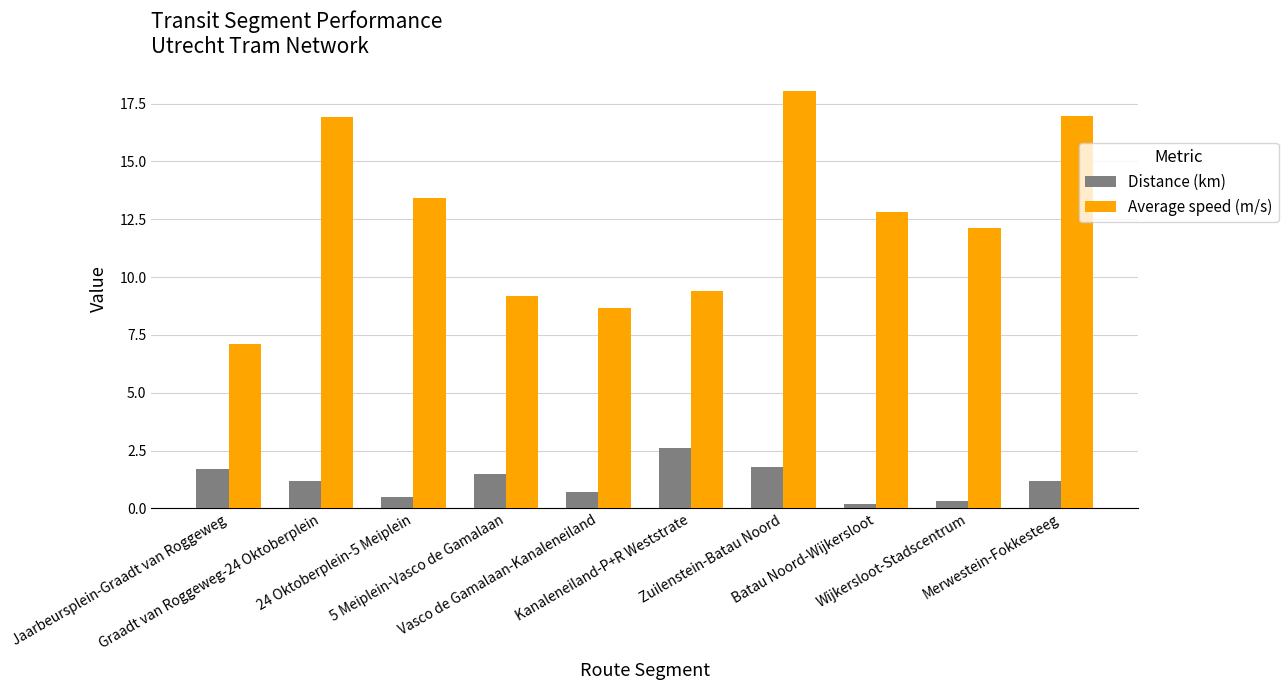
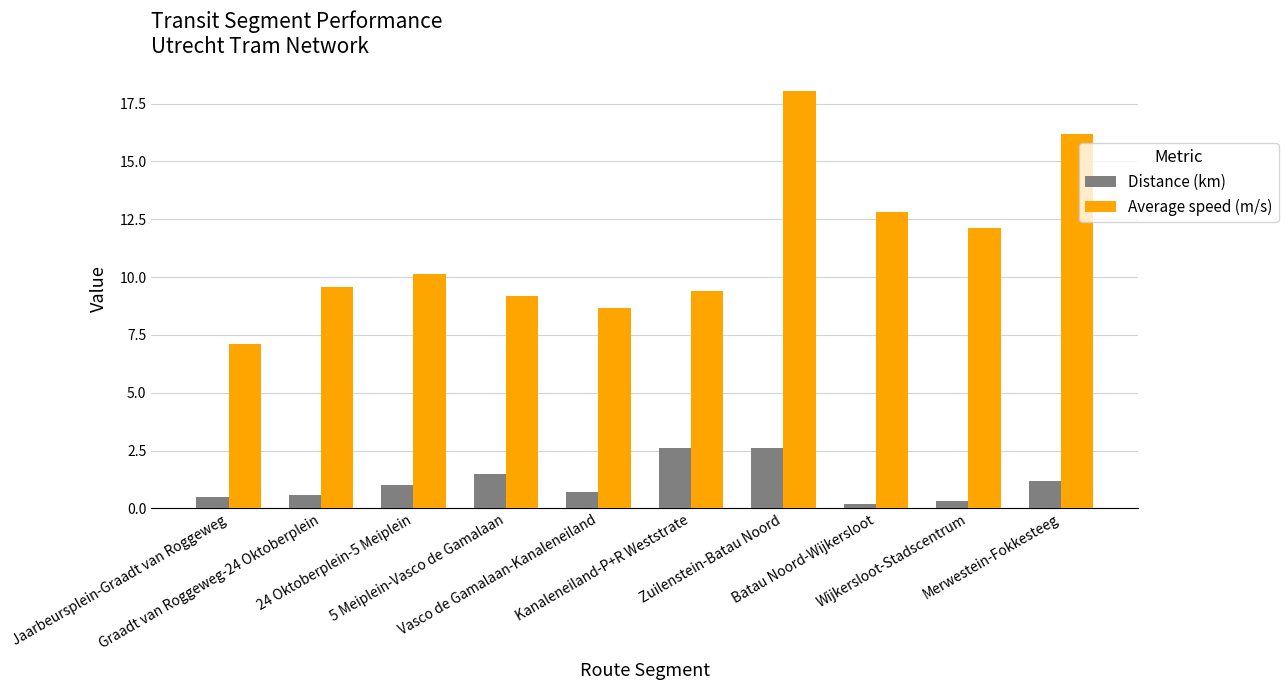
  {
    "Distance (km)": {
-     "Jaarbeursplein-Graadt van Roggeweg": 1.7,
-     "Graadt van Roggeweg-24 Oktoberplein": 1.2,
-     "24 Oktoberplein-5 Meiplein": 0.5,
+     "Jaarbeursplein-Graadt van Roggeweg": 0.5,
+     "Graadt van Roggeweg-24 Oktoberplein": 0.6,
+     "24 Oktoberplein-5 Meiplein": 1.0,
      "5 Meiplein-Vasco de Gamalaan": 1.5,
      "Vasco de Gamalaan-Kanaleneiland": 0.7,
      "Kanaleneiland-P+R Weststrate": 2.6,
-     "Zuilenstein-Batau Noord": 1.8,
+     "Zuilenstein-Batau Noord": 2.6,
      "Batau Noord-Wijkersloot": 0.2,
      "Wijkersloot-Stadscentrum": 0.3,
      "Merwestein-Fokkesteeg": 1.2
    },
    "Average speed (m/s)": {
      "Jaarbeursplein-Graadt van Roggeweg": 7.1,
-     "Graadt van Roggeweg-24 Oktoberplein": 16.9,
-     "24 Oktoberplein-5 Meiplein": 13.4,
+     "Graadt van Roggeweg-24 Oktoberplein": 9.6,
+     "24 Oktoberplein-5 Meiplein": 10.1,
      "5 Meiplein-Vasco de Gamalaan": 9.2,
      "Vasco de Gamalaan-Kanaleneiland": 8.7,
      "Kanaleneiland-P+R Weststrate": 9.4,
      "Zuilenstein-Batau Noord": 18.1,
      "Batau Noord-Wijkersloot": 12.8,
      "Wijkersloot-Stadscentrum": 12.1,
-     "Merwestein-Fokkesteeg": 17.0
+     "Merwestein-Fokkesteeg": 16.2
    }
  }
